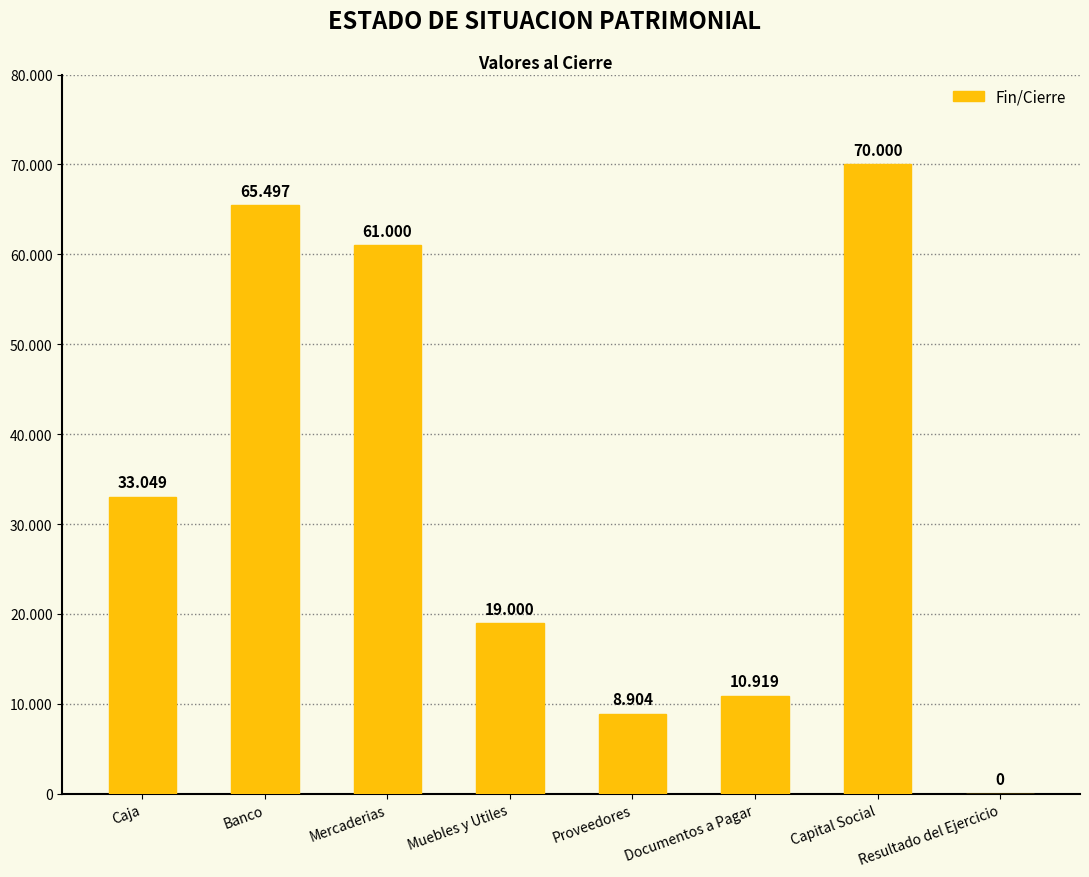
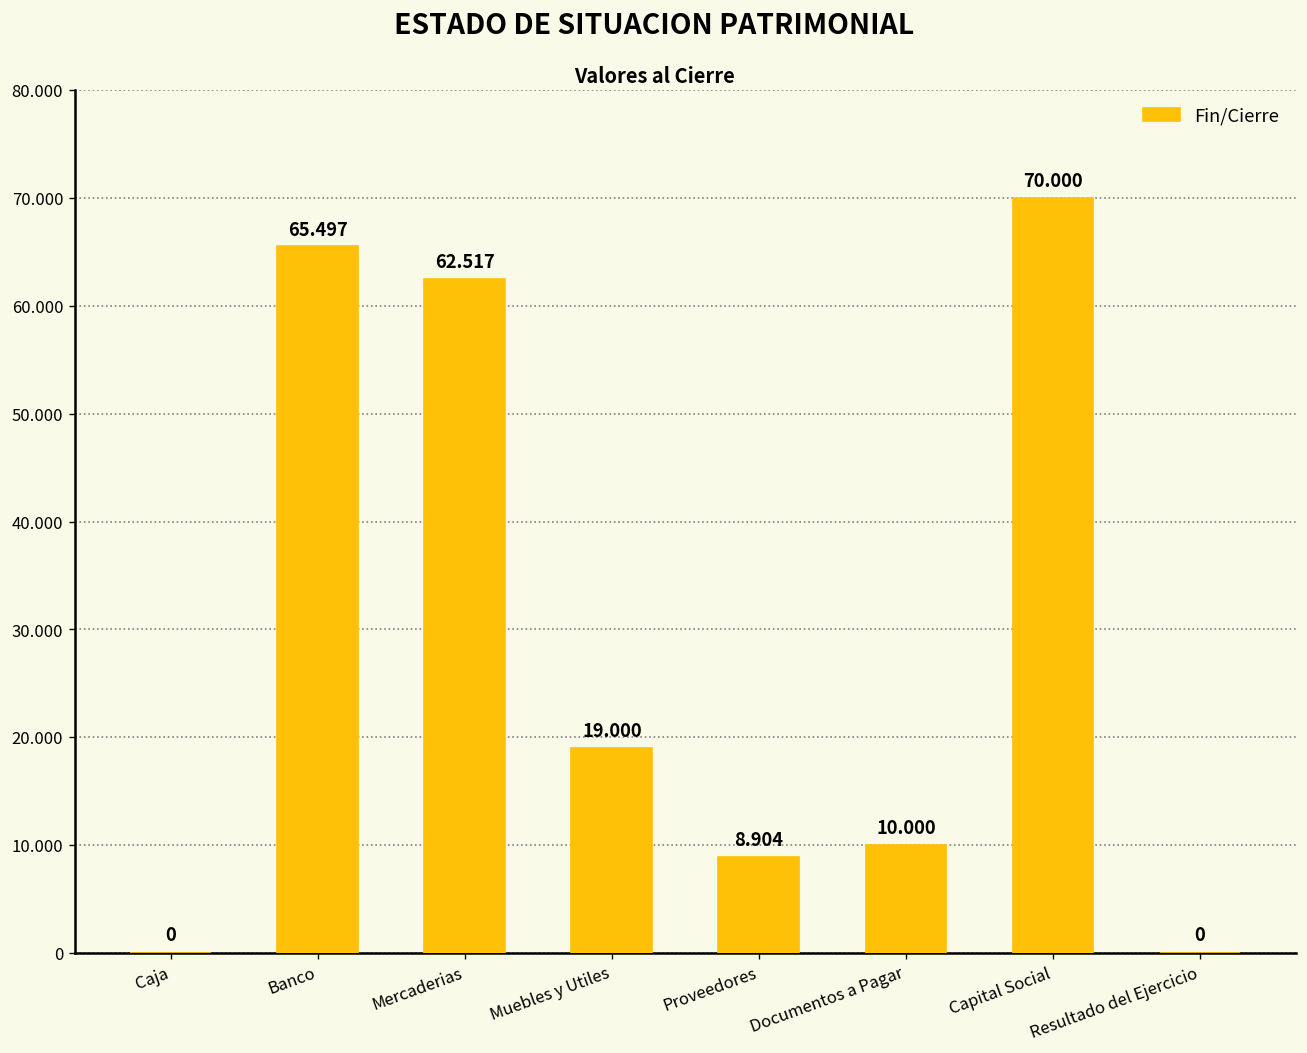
  {
-   "Caja": 33.049,
-   "Mercaderias": 61.000,
-   "Documentos a Pagar": 10.919,
+   "Caja": 0,
+   "Mercaderias": 62.517,
+   "Documentos a Pagar": 10.000,
    "Resultado del Ejercicio": 0
  }
